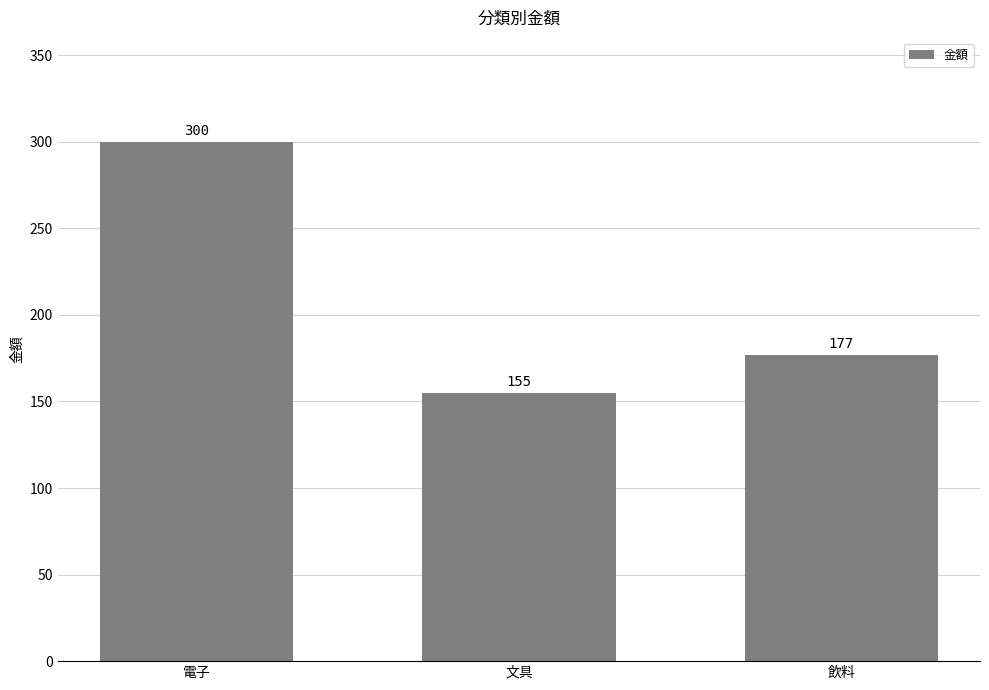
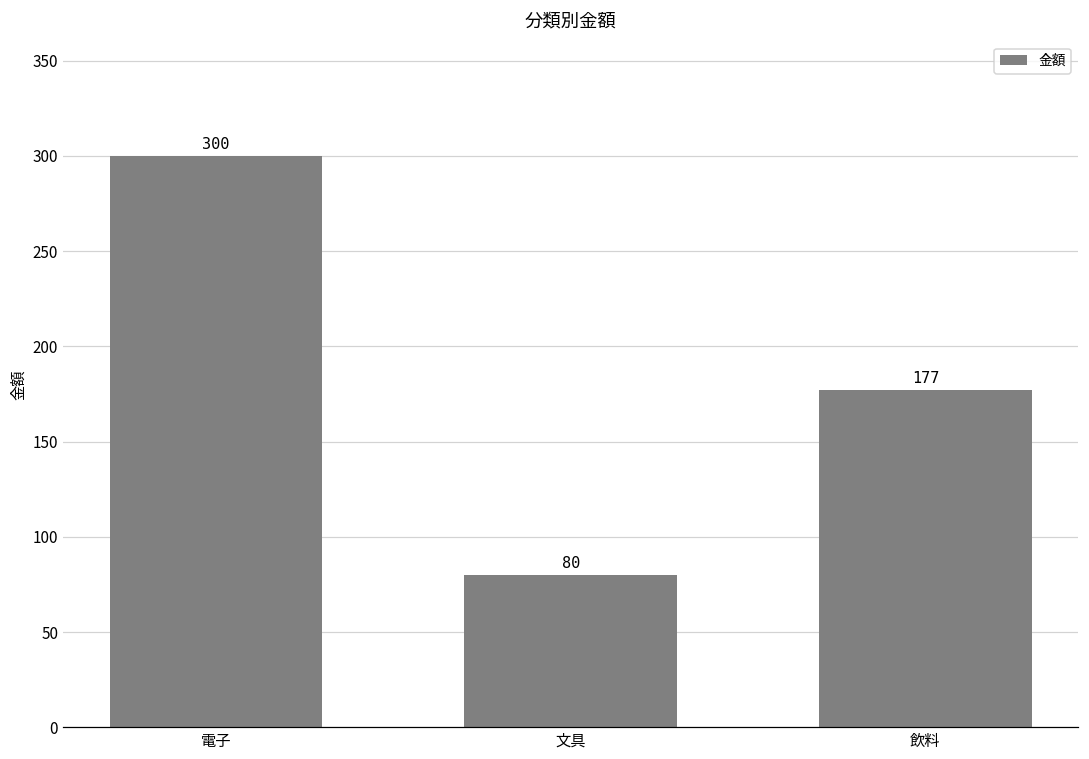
  {
    "電子": 300,
-   "文具": 155,
+   "文具": 80,
    "飲料": 177
  }
